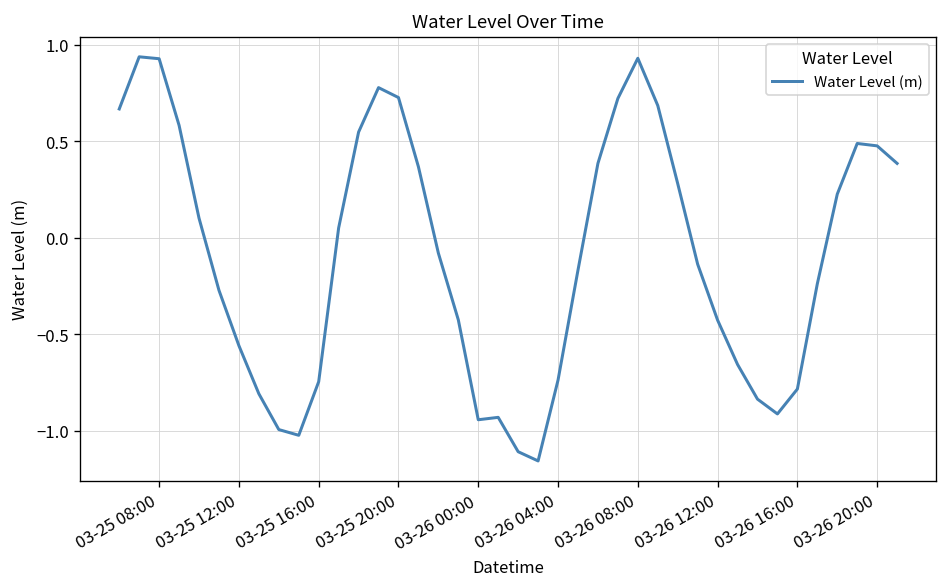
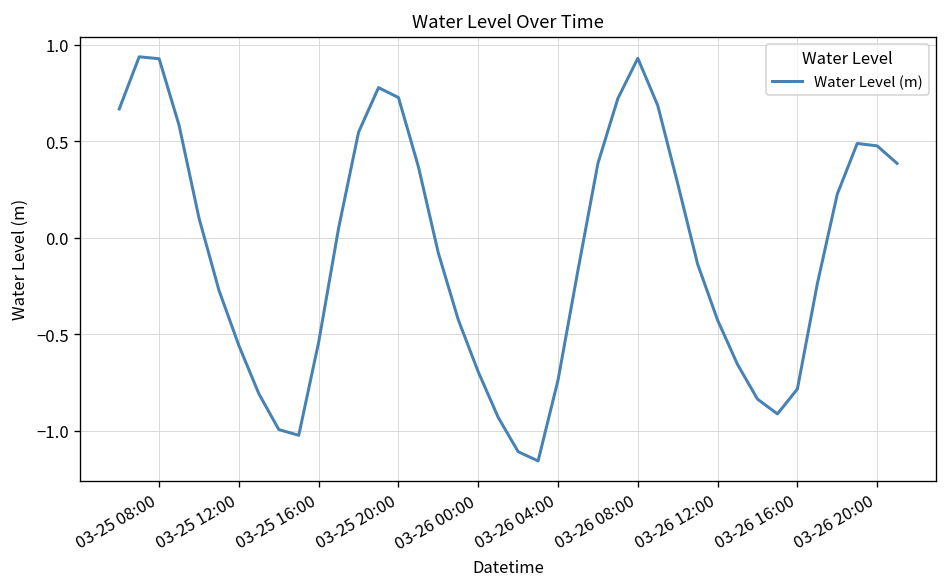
  {
    "03-25 08:00": 0.93,
    "03-25 12:00": -0.56,
-   "03-25 16:00": -0.75,
+   "03-25 16:00": -0.54,
    "03-25 20:00": 0.73,
-   "03-26 00:00": -0.94,
+   "03-26 00:00": -0.70,
    "03-26 04:00": -0.74,
    "03-26 08:00": 0.93,
    "03-26 12:00": -0.43,
    "03-26 16:00": -0.78,
    "03-26 20:00": 0.48
  }
